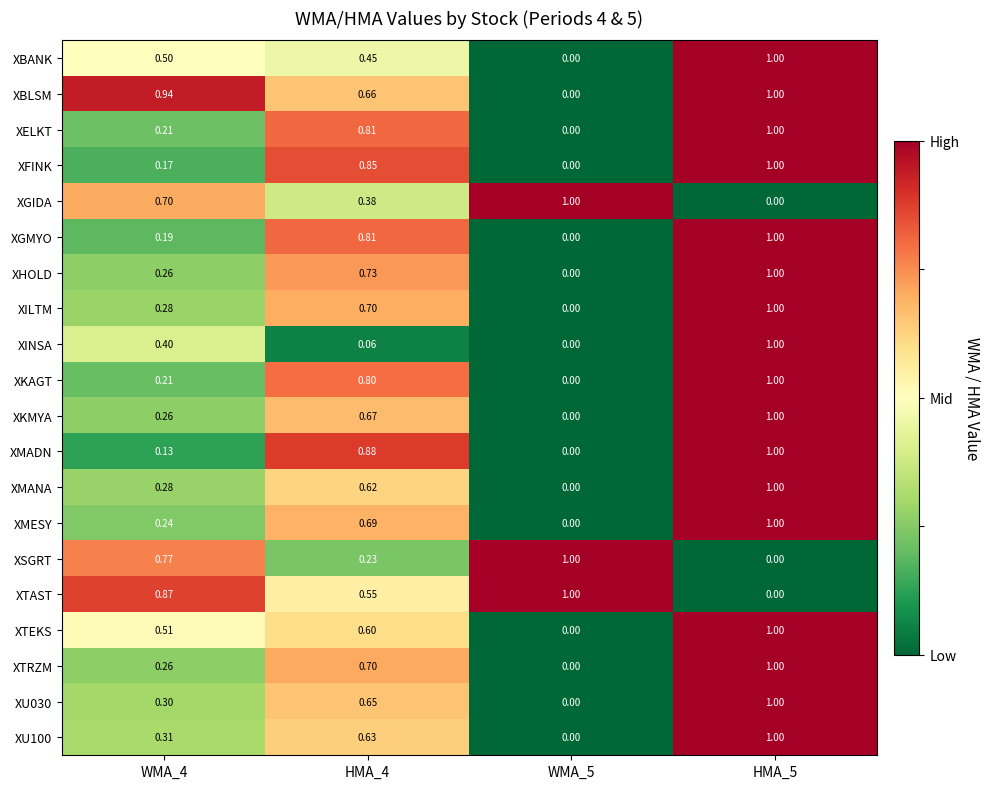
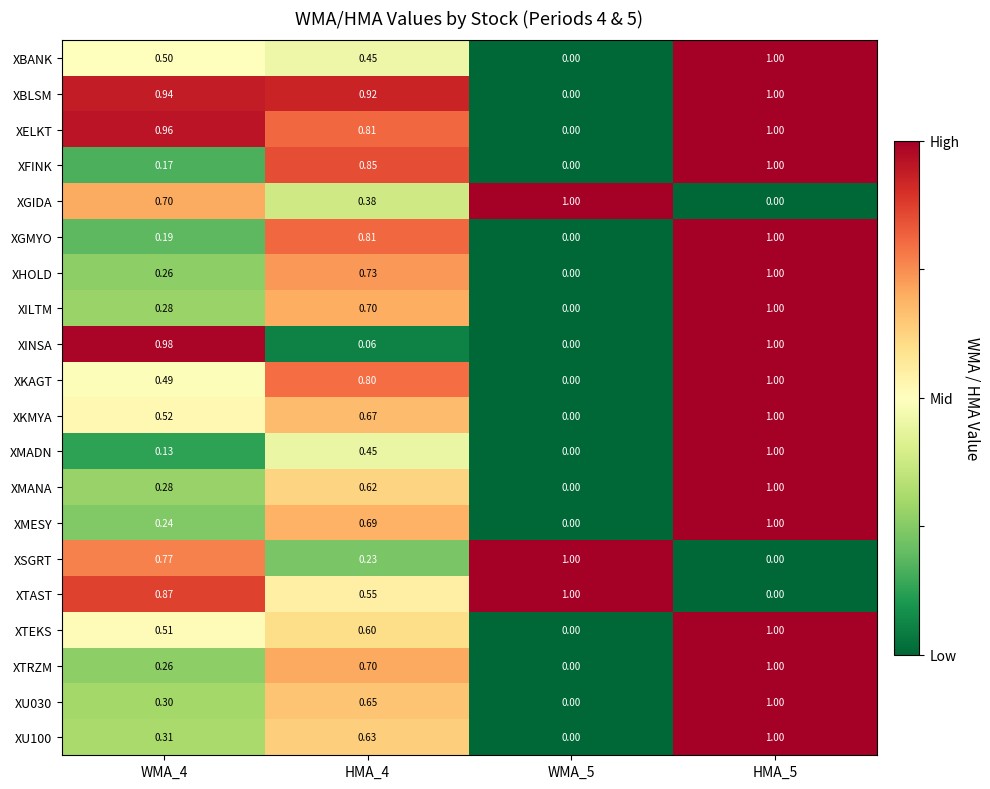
  {
    "XBANK": {
      "WMA_4": 0.50,
      "HMA_4": 0.45,
      "WMA_5": 0.00,
      "HMA_5": 1.00
    },
    "XBLSM": {
      "WMA_4": 0.94,
-     "HMA_4": 0.66,
+     "HMA_4": 0.92,
      "WMA_5": 0.00,
      "HMA_5": 1.00
    },
    "XELKT": {
-     "WMA_4": 0.21,
+     "WMA_4": 0.96,
      "HMA_4": 0.81,
      "WMA_5": 0.00,
      "HMA_5": 1.00
    },
    "XFINK": {
      "WMA_4": 0.17,
      "HMA_4": 0.85,
      "WMA_5": 0.00,
      "HMA_5": 1.00
    },
    "XGIDA": {
      "WMA_4": 0.70,
      "HMA_4": 0.38,
      "WMA_5": 1.00,
      "HMA_5": 0.00
    },
    "XGMYO": {
      "WMA_4": 0.19,
      "HMA_4": 0.81,
      "WMA_5": 0.00,
      "HMA_5": 1.00
    },
    "XHOLD": {
      "WMA_4": 0.26,
      "HMA_4": 0.73,
      "WMA_5": 0.00,
      "HMA_5": 1.00
    },
    "XILTM": {
      "WMA_4": 0.28,
      "HMA_4": 0.70,
      "WMA_5": 0.00,
      "HMA_5": 1.00
    },
    "XINSA": {
-     "WMA_4": 0.40,
+     "WMA_4": 0.98,
      "HMA_4": 0.06,
      "WMA_5": 0.00,
      "HMA_5": 1.00
    },
    "XKAGT": {
-     "WMA_4": 0.21,
+     "WMA_4": 0.49,
      "HMA_4": 0.80,
      "WMA_5": 0.00,
      "HMA_5": 1.00
    },
    "XKMYA": {
-     "WMA_4": 0.26,
+     "WMA_4": 0.52,
      "HMA_4": 0.67,
      "WMA_5": 0.00,
      "HMA_5": 1.00
    },
    "XMADN": {
      "WMA_4": 0.13,
-     "HMA_4": 0.88,
+     "HMA_4": 0.45,
      "WMA_5": 0.00,
      "HMA_5": 1.00
    },
    "XMANA": {
      "WMA_4": 0.28,
      "HMA_4": 0.62,
      "WMA_5": 0.00,
      "HMA_5": 1.00
    },
    "XMESY": {
      "WMA_4": 0.24,
      "HMA_4": 0.69,
      "WMA_5": 0.00,
      "HMA_5": 1.00
    },
    "XSGRT": {
      "WMA_4": 0.77,
      "HMA_4": 0.23,
      "WMA_5": 1.00,
      "HMA_5": 0.00
    },
    "XTAST": {
      "WMA_4": 0.87,
      "HMA_4": 0.55,
      "WMA_5": 1.00,
      "HMA_5": 0.00
    },
    "XTEKS": {
      "WMA_4": 0.51,
      "HMA_4": 0.60,
      "WMA_5": 0.00,
      "HMA_5": 1.00
    },
    "XTRZM": {
      "WMA_4": 0.26,
      "HMA_4": 0.70,
      "WMA_5": 0.00,
      "HMA_5": 1.00
    },
    "XU030": {
      "WMA_4": 0.30,
      "HMA_4": 0.65,
      "WMA_5": 0.00,
      "HMA_5": 1.00
    },
    "XU100": {
      "WMA_4": 0.31,
      "HMA_4": 0.63,
      "WMA_5": 0.00,
      "HMA_5": 1.00
    }
  }
